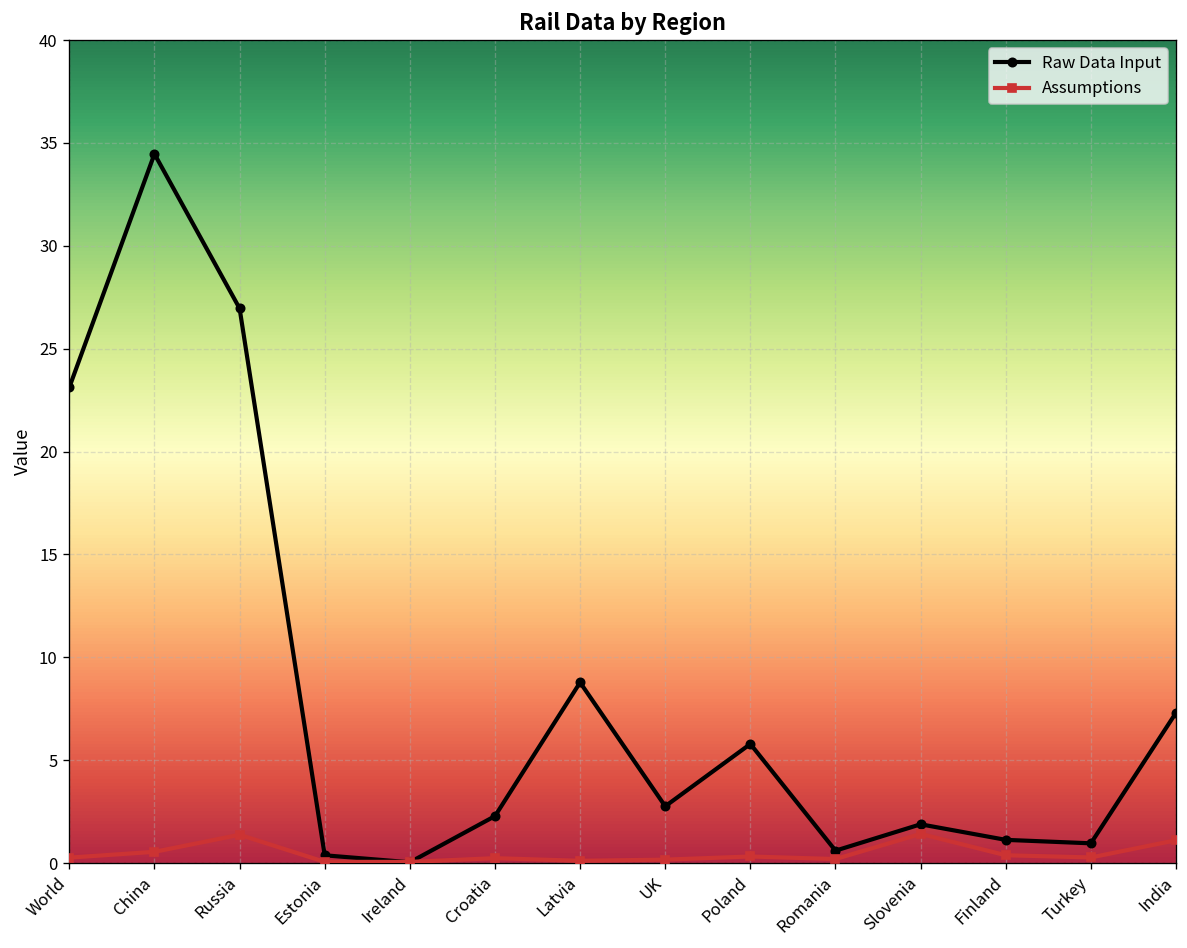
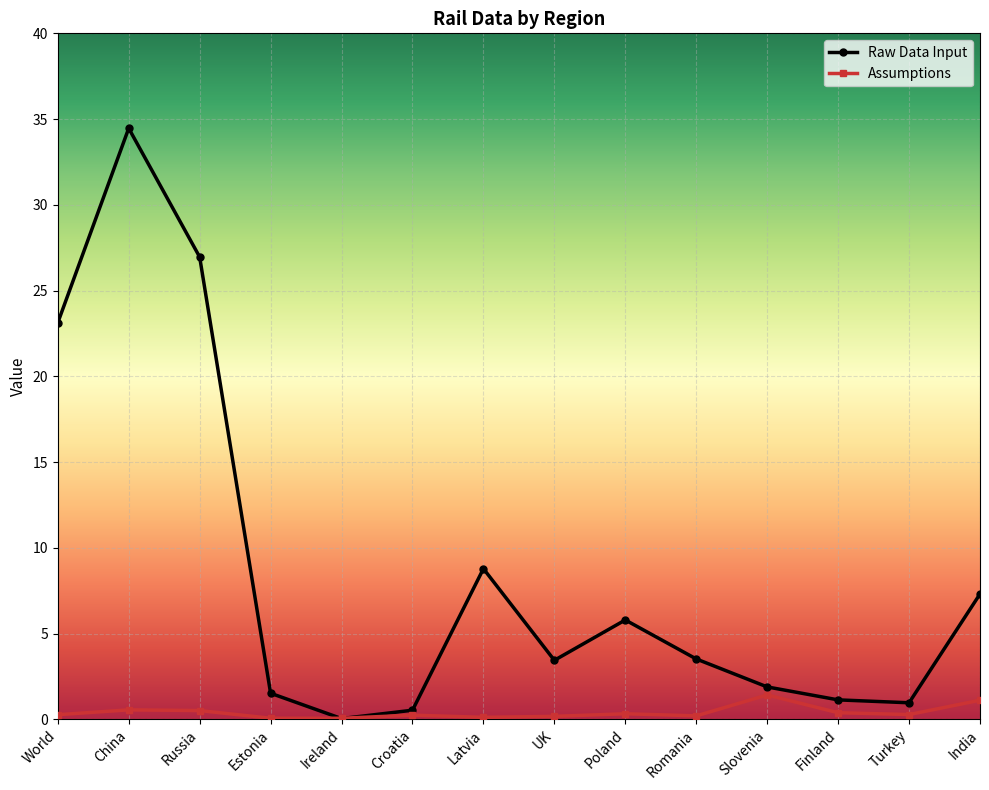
  {
    "Raw Data Input": {
      "World": 23.1,
      "China": 34.5,
      "Russia": 27.0,
-     "Estonia": 0.4,
-     "Croatia": 2.3,
+     "Estonia": 1.5,
+     "Croatia": 0.5,
      "Latvia": 8.8,
-     "UK": 2.8,
+     "UK": 3.4,
      "Poland": 5.8,
-     "Romania": 0.6,
+     "Romania": 3.5,
      "Slovenia": 1.9,
      "Finland": 1.1,
      "Turkey": 1.0,
      "India": 7.3
    },
    "Assumptions": {
      "World": 0.3,
      "China": 0.6,
-     "Russia": 1.4,
+     "Russia": 0.5,
      "Estonia": 0.1,
      "Croatia": 0.2,
      "Latvia": 0.1,
      "UK": 0.2,
      "Poland": 0.3,
      "Romania": 0.2,
      "Slovenia": 1.4,
      "Finland": 0.4,
      "Turkey": 0.3,
      "India": 1.1
    }
  }
